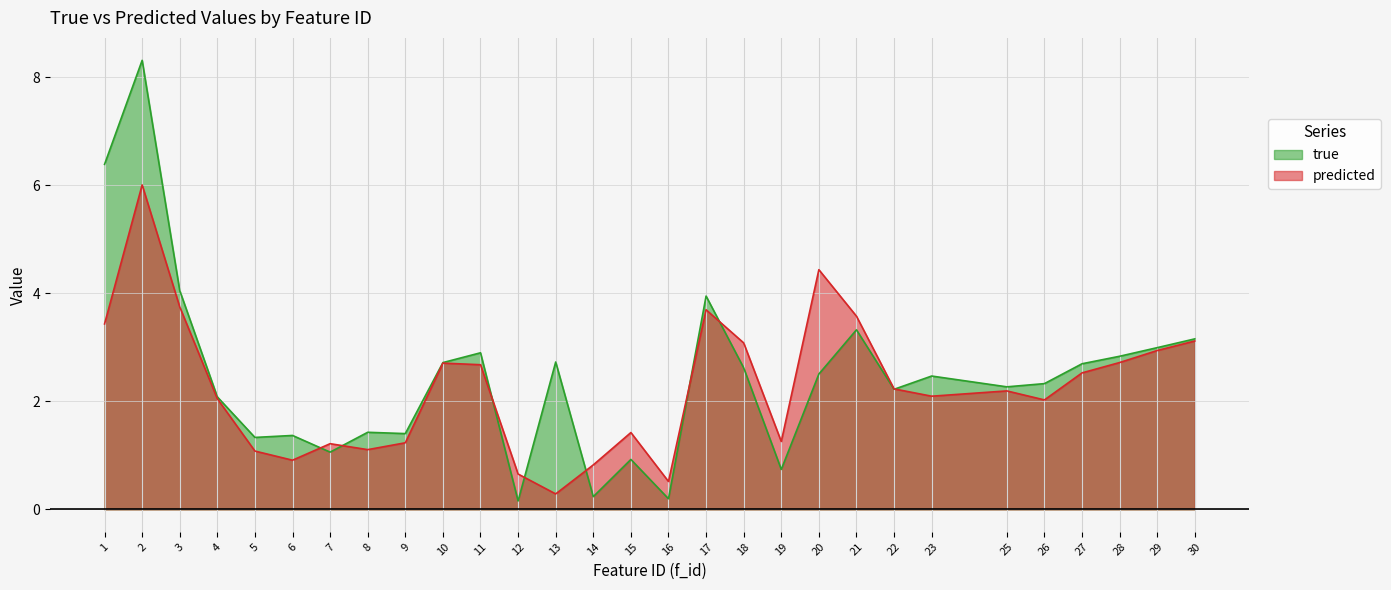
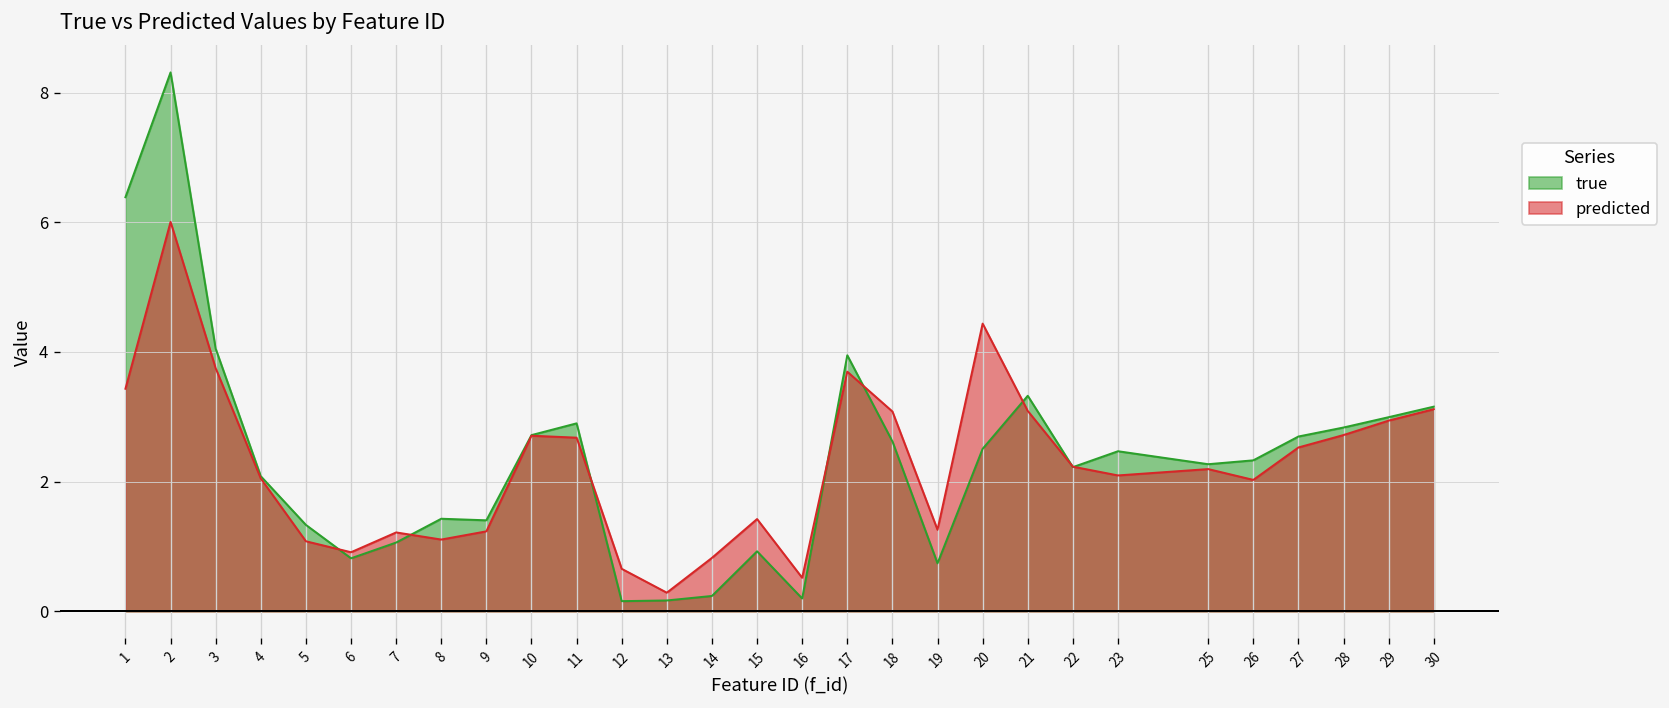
  {
    "true": {
      "1": 6.4,
      "2": 8.3,
      "3": 4.0,
      "5": 1.3,
-     "6": 1.4,
+     "6": 0.8,
      "7": 1.1,
      "8": 1.4,
      "9": 1.4,
      "11": 2.9,
      "12": 0.2,
-     "13": 2.7,
+     "13": 0.2,
      "14": 0.2,
      "15": 0.9,
      "16": 0.2,
      "17": 3.9,
      "18": 2.6,
      "19": 0.7,
      "20": 2.5,
      "21": 3.3,
      "23": 2.5,
      "25": 2.3,
      "26": 2.3,
      "27": 2.7,
      "28": 2.8,
      "29": 3.0
    },
    "predicted": {
      "1": 3.4,
      "2": 6.0,
      "3": 3.7,
      "5": 1.1,
      "6": 0.9,
      "7": 1.2,
      "8": 1.1,
      "9": 1.2,
      "11": 2.7,
      "12": 0.7,
      "13": 0.3,
      "14": 0.8,
      "15": 1.4,
      "16": 0.5,
      "17": 3.7,
      "18": 3.1,
      "19": 1.3,
      "20": 4.4,
-     "21": 3.6,
+     "21": 3.1,
      "23": 2.1,
      "25": 2.2,
      "26": 2.0,
      "27": 2.5,
      "28": 2.7,
      "29": 2.9
    }
  }
